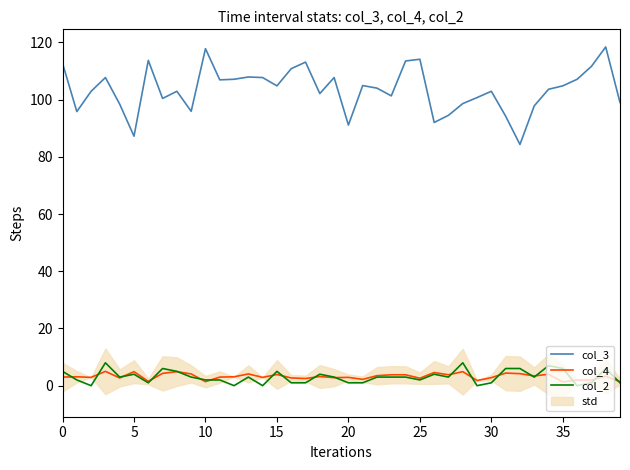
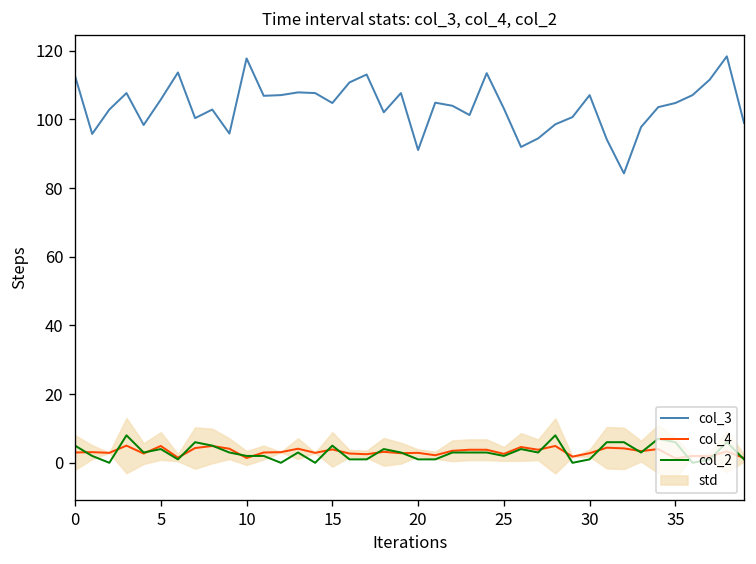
  {
    "col_3": {
      "0": 113,
-     "5": 87,
+     "5": 106,
      "10": 118,
      "15": 105,
      "20": 91,
-     "25": 114,
-     "30": 103,
+     "25": 103,
+     "30": 107,
      "35": 105
    },
    "col_4": {
      "0": 3,
      "5": 5,
      "15": 4,
      "20": 3,
      "30": 3
    },
    "col_2": {
      "0": 5,
      "5": 4,
      "15": 5,
      "20": 1,
      "30": 1
    }
  }
